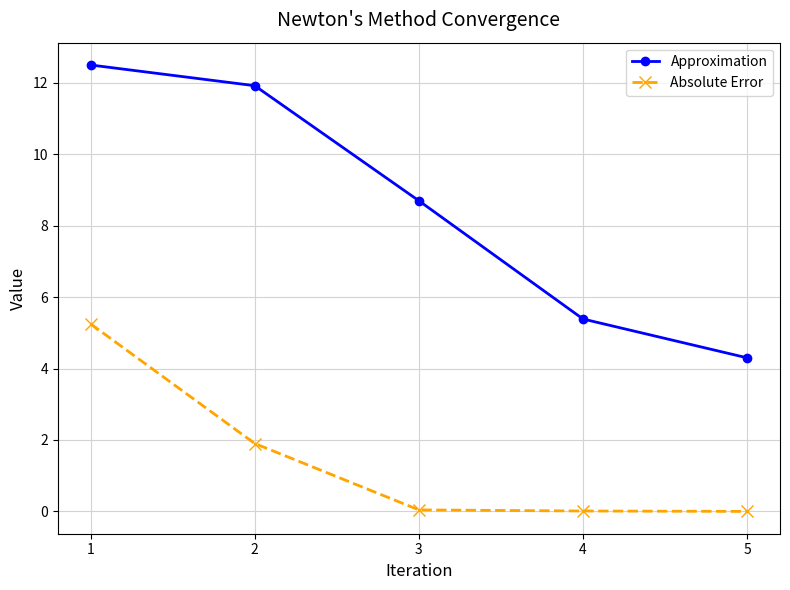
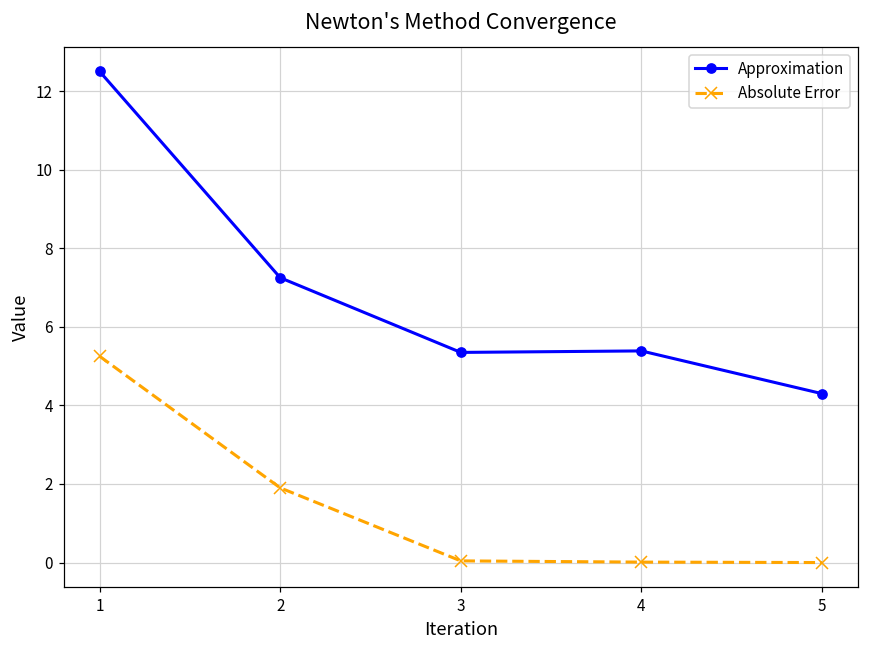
  {
    "Approximation": {
      "1": 12.5,
-     "2": 11.9,
-     "3": 8.7,
+     "2": 7.3,
+     "3": 5.3,
      "4": 5.4,
      "5": 4.3
    },
    "Absolute Error": {
      "1": 5.3,
      "2": 1.9,
      "3": 0.0,
      "4": 0.0,
      "5": 0.0
    }
  }
